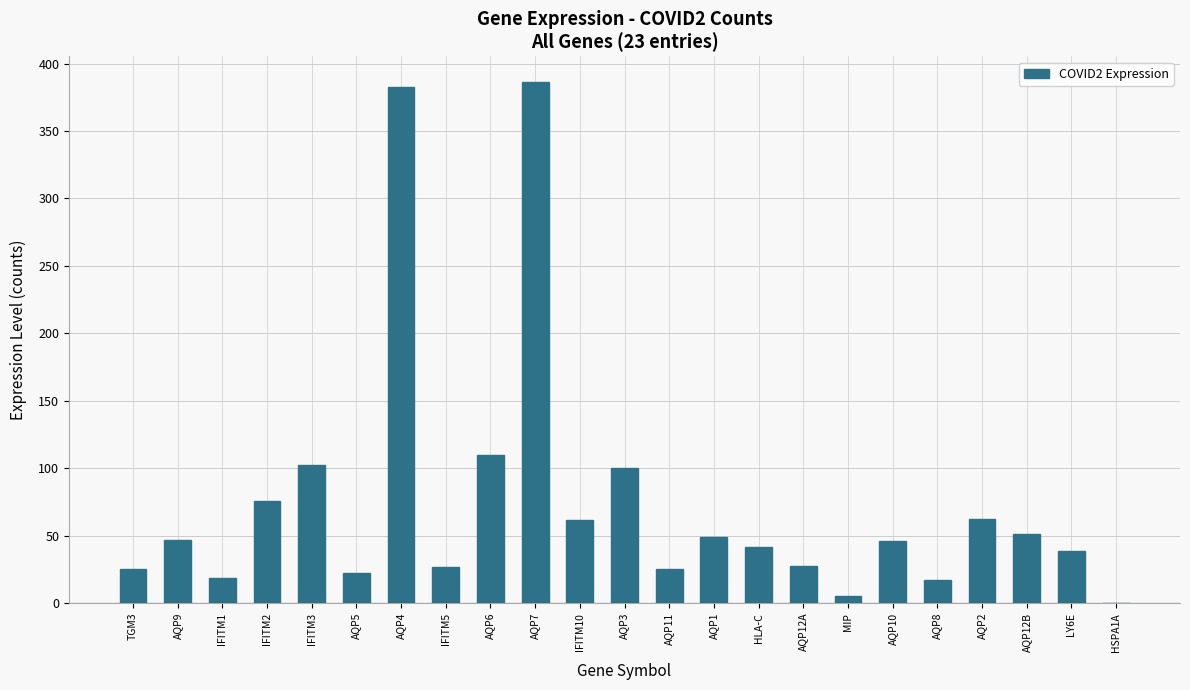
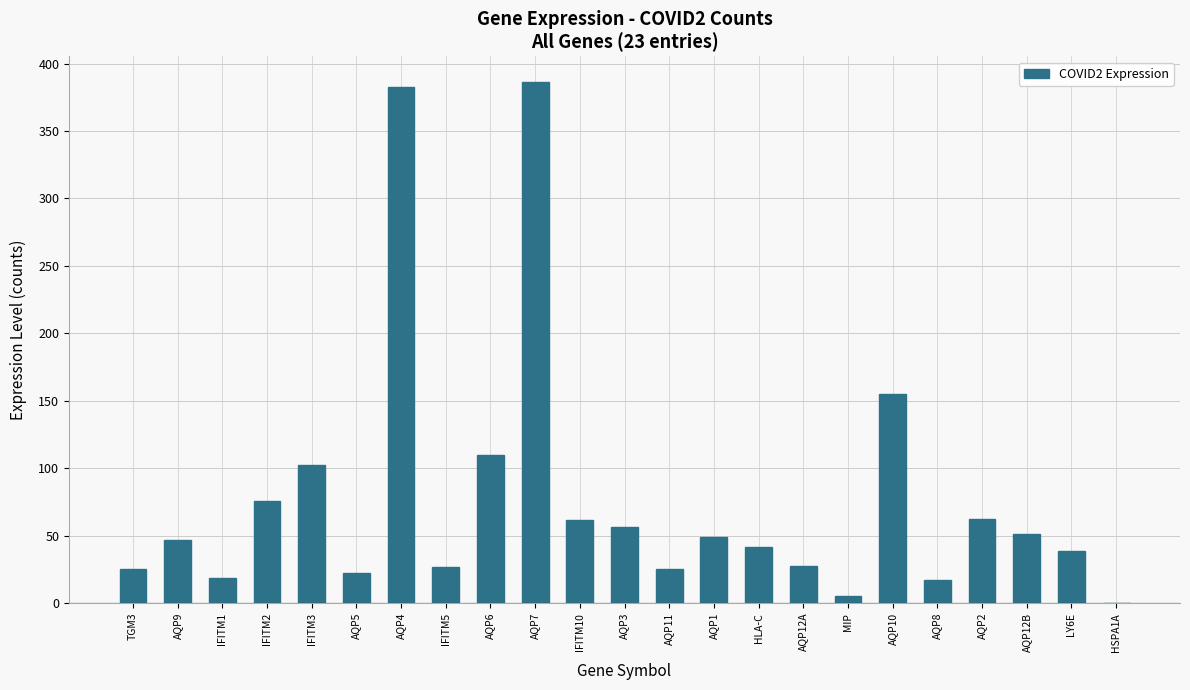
  {
    "TGM3": 25,
    "AQP9": 47,
    "IFITM1": 18,
    "IFITM2": 76,
    "IFITM3": 103,
    "AQP5": 22,
    "AQP4": 382,
    "IFITM5": 27,
    "AQP6": 109,
    "AQP7": 386,
    "IFITM10": 62,
-   "AQP3": 100,
+   "AQP3": 56,
    "AQP11": 25,
    "AQP1": 49,
    "HLA-C": 42,
    "AQP12A": 28,
    "MIP": 6,
-   "AQP10": 46,
+   "AQP10": 155,
    "AQP8": 17,
    "AQP2": 62,
    "AQP12B": 51,
    "LY6E": 38,
    "HSPA1A": 0
  }
